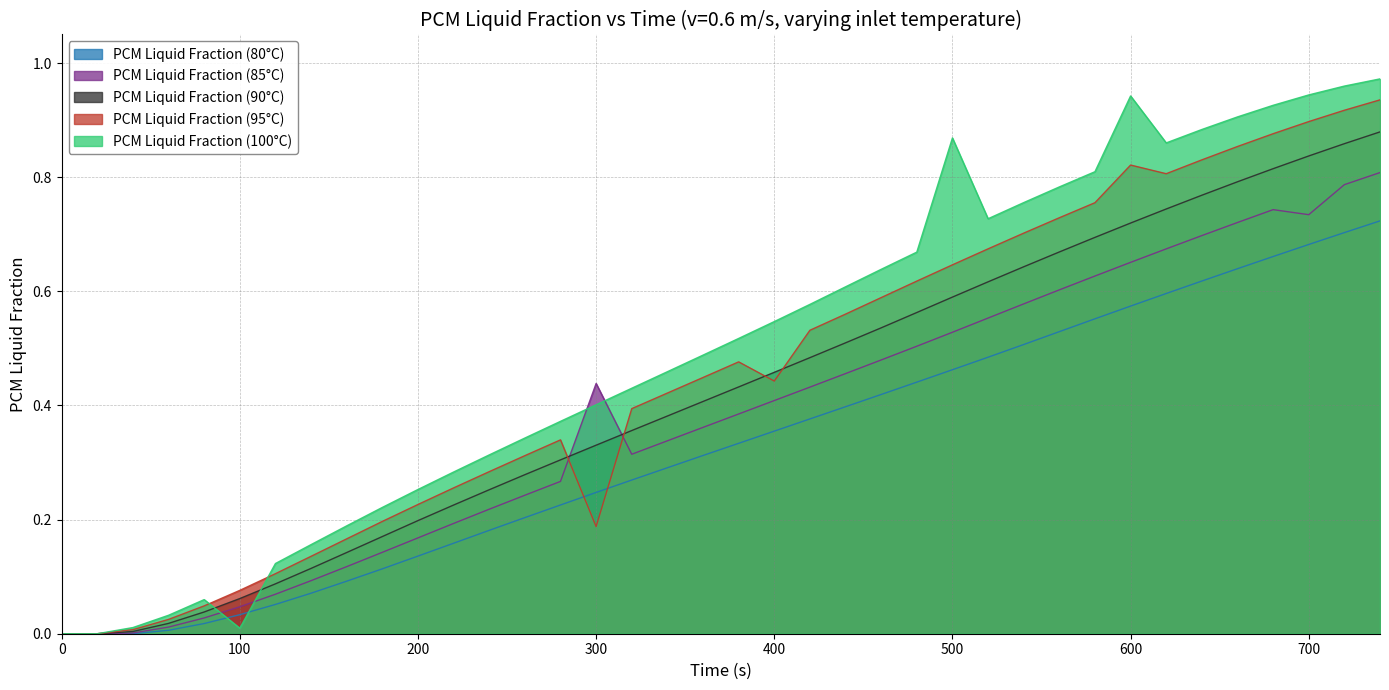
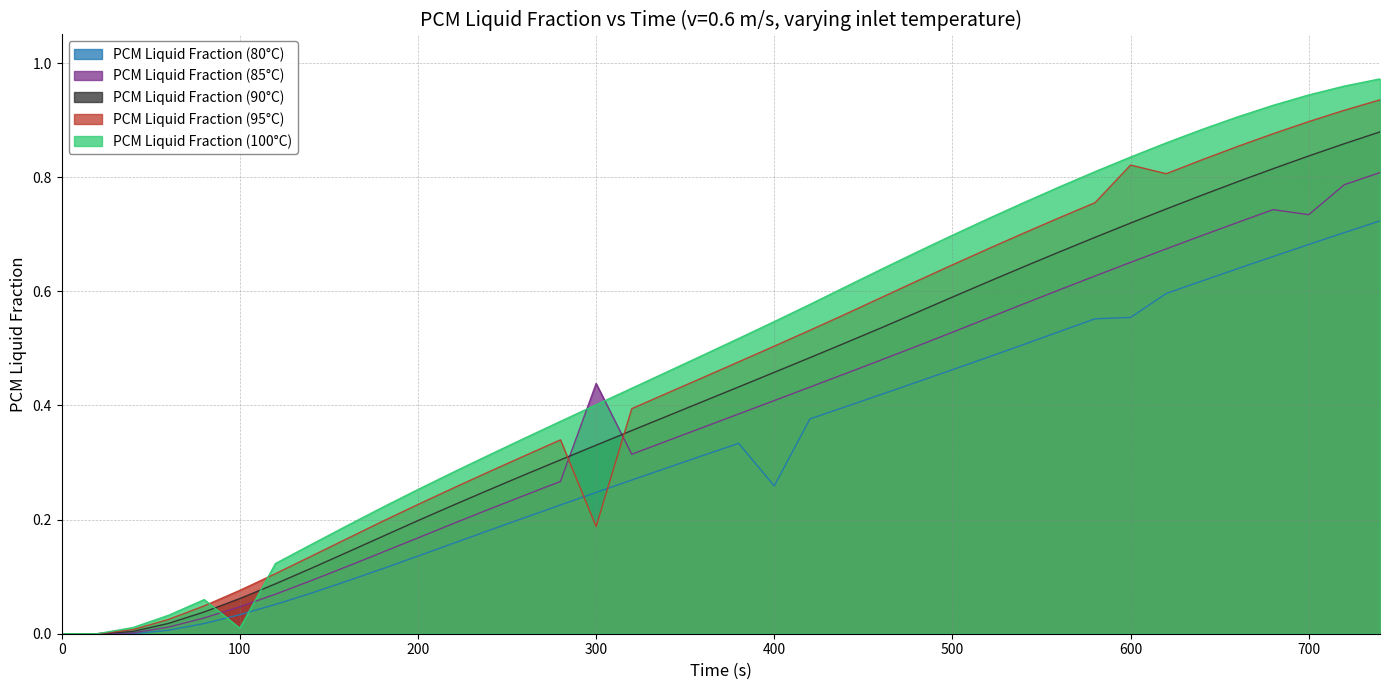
  {
    "PCM Liquid Fraction (80°C)": {
      "100": 0.03,
      "200": 0.14,
      "300": 0.25,
-     "400": 0.35,
+     "400": 0.26,
      "500": 0.46,
-     "600": 0.57,
+     "600": 0.55,
      "700": 0.68
    },
    "PCM Liquid Fraction (85°C)": {
      "100": 0.05,
      "200": 0.17,
      "300": 0.44,
      "400": 0.41,
      "500": 0.53,
      "600": 0.65,
      "700": 0.73
    },
    "PCM Liquid Fraction (90°C)": {
      "100": 0.06,
      "200": 0.20,
      "300": 0.33,
      "400": 0.46,
      "500": 0.59,
      "600": 0.72,
      "700": 0.84
    },
    "PCM Liquid Fraction (95°C)": {
      "100": 0.08,
      "200": 0.23,
      "300": 0.19,
-     "400": 0.44,
+     "400": 0.50,
      "500": 0.65,
      "600": 0.82,
      "700": 0.90
    },
    "PCM Liquid Fraction (100°C)": {
      "100": 0.01,
      "200": 0.25,
      "300": 0.40,
      "400": 0.55,
-     "500": 0.87,
-     "600": 0.94,
+     "500": 0.70,
+     "600": 0.84,
      "700": 0.94
    }
  }
